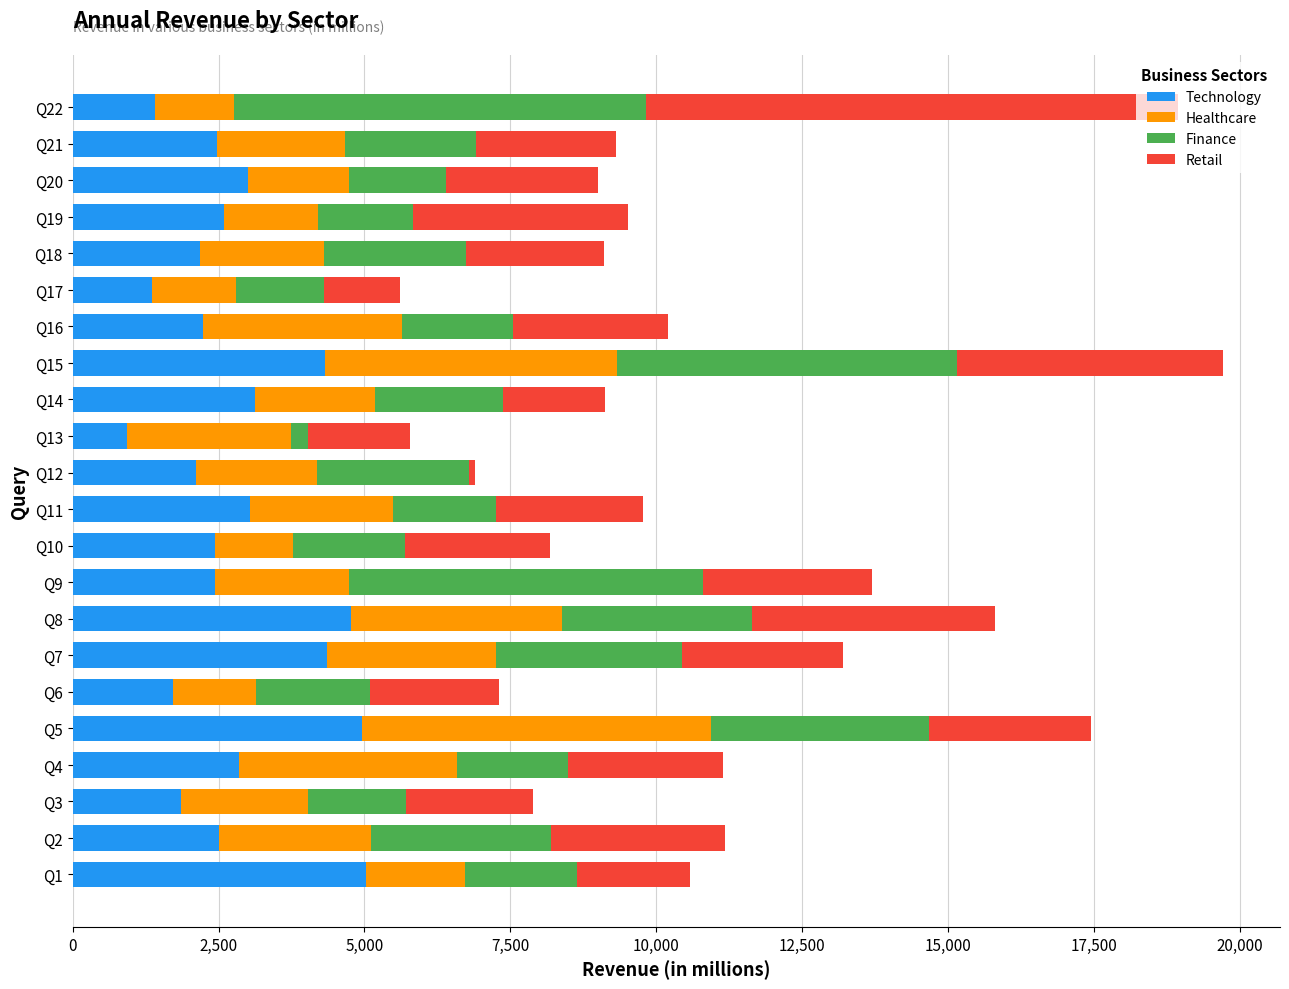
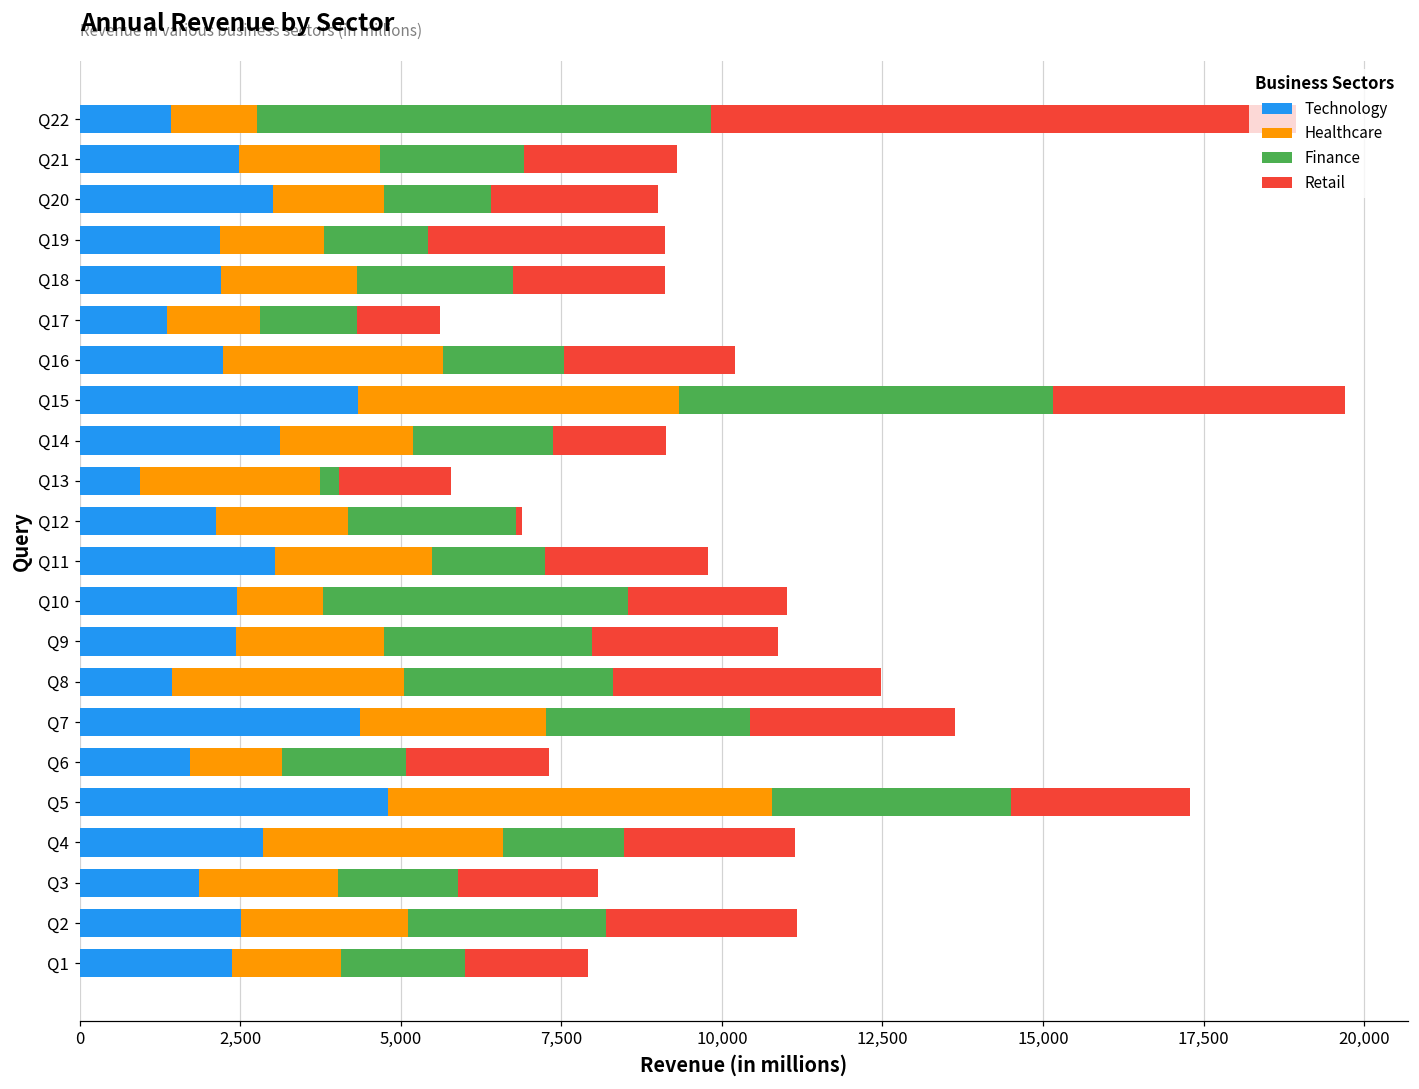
  {
    "Technology": {
      "Q22": "1,400",
      "Q21": "2,500",
      "Q20": "3,000",
-     "Q19": "2,600",
+     "Q19": "2,200",
      "Q18": "2,200",
      "Q17": "1,400",
      "Q16": "2,200",
      "Q15": "4,300",
      "Q14": "3,100",
      "Q13": "900",
      "Q12": "2,100",
      "Q11": "3,000",
      "Q10": "2,400",
      "Q9": "2,400",
-     "Q8": "4,800",
+     "Q8": "1,400",
      "Q7": "4,400",
      "Q6": "1,700",
-     "Q5": "5,000",
+     "Q5": "4,800",
      "Q4": "2,800",
      "Q3": "1,900",
      "Q2": "2,500",
-     "Q1": "5,000"
+     "Q1": "2,400"
    },
    "Healthcare": {
      "Q22": "1,300",
      "Q21": "2,200",
      "Q20": "1,700",
      "Q19": "1,600",
      "Q18": "2,100",
      "Q17": "1,400",
      "Q16": "3,400",
      "Q15": "5,000",
      "Q14": "2,100",
      "Q13": "2,800",
      "Q12": "2,100",
      "Q11": "2,500",
      "Q10": "1,300",
      "Q9": "2,300",
      "Q8": "3,600",
      "Q7": "2,900",
      "Q6": "1,400",
      "Q5": "6,000",
      "Q4": "3,700",
      "Q3": "2,200",
      "Q2": "2,600",
      "Q1": "1,700"
    },
    "Finance": {
      "Q22": "7,100",
      "Q21": "2,200",
      "Q20": "1,700",
      "Q19": "1,600",
      "Q18": "2,400",
      "Q17": "1,500",
      "Q16": "1,900",
      "Q15": "5,800",
      "Q14": "2,200",
      "Q13": "300",
      "Q12": "2,600",
      "Q11": "1,800",
-     "Q10": "1,900",
-     "Q9": "6,100",
+     "Q10": "4,700",
+     "Q9": "3,200",
      "Q8": "3,300",
      "Q7": "3,200",
      "Q6": "1,900",
      "Q5": "3,700",
      "Q4": "1,900",
-     "Q3": "1,700",
+     "Q3": "1,900",
      "Q2": "3,100",
      "Q1": "1,900"
    },
    "Retail": {
      "Q21": "2,400",
      "Q20": "2,600",
      "Q19": "3,700",
      "Q18": "2,400",
      "Q17": "1,300",
      "Q16": "2,700",
      "Q15": "4,500",
      "Q14": "1,800",
      "Q13": "1,700",
      "Q12": "100",
      "Q11": "2,500",
      "Q10": "2,500",
      "Q9": "2,900",
      "Q8": "4,200",
-     "Q7": "2,800",
+     "Q7": "3,200",
      "Q6": "2,200",
      "Q5": "2,800",
      "Q4": "2,700",
      "Q3": "2,200",
      "Q2": "3,000",
      "Q1": "1,900"
    }
  }
